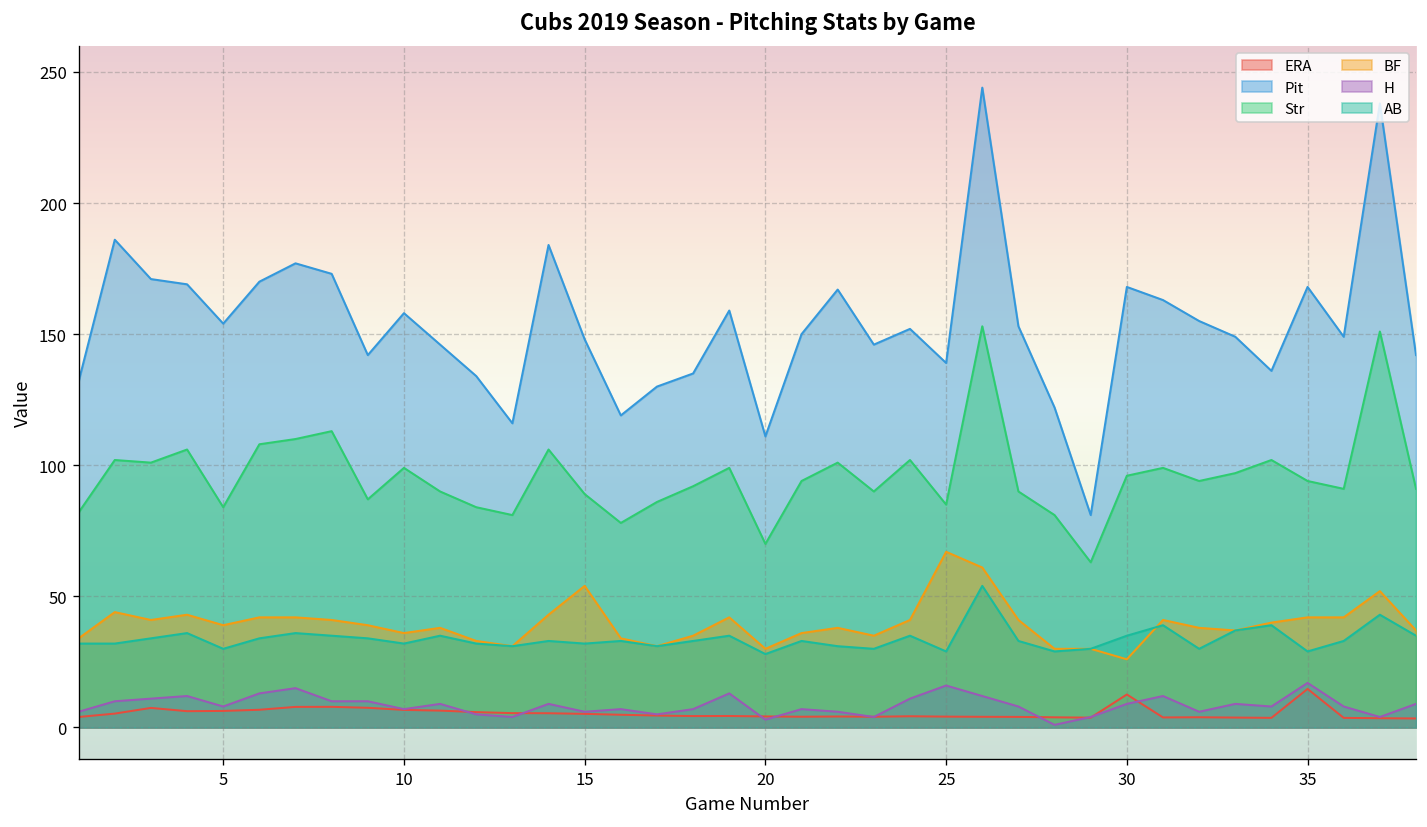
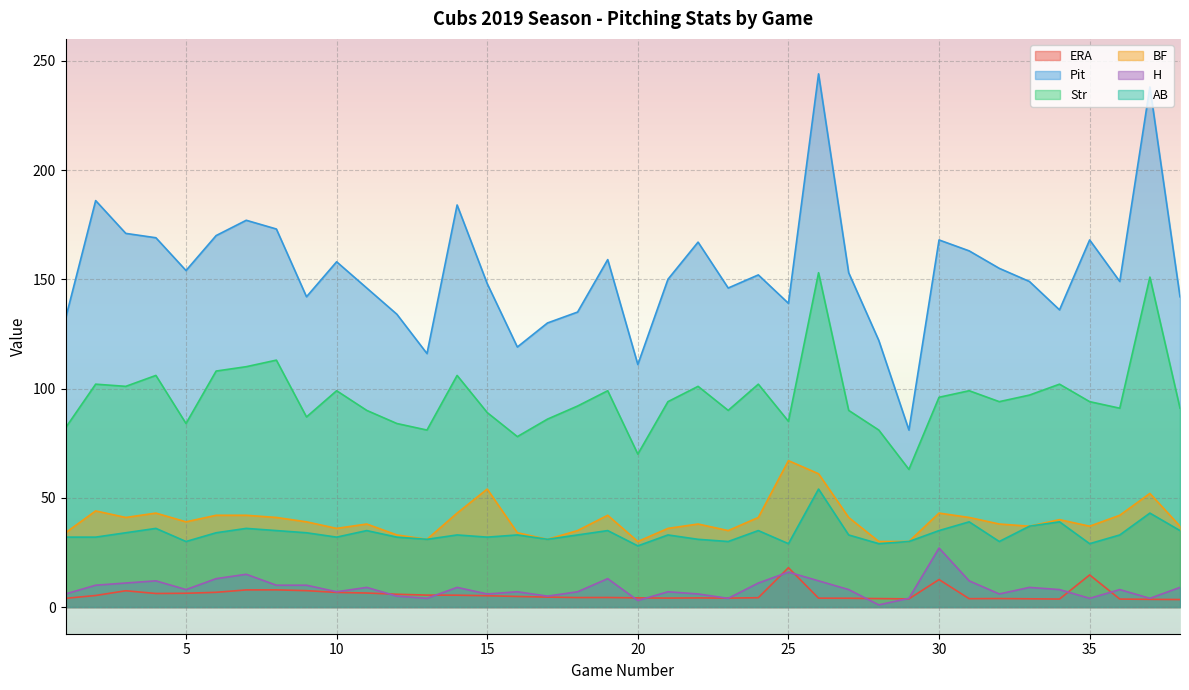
  {
    "ERA": {
      "5": 6,
      "20": 4,
-     "25": 4,
+     "25": 18,
      "30": 13,
      "35": 15
    },
    "BF": {
      "5": 39,
      "10": 36,
      "15": 54,
      "20": 30,
      "25": 67,
-     "30": 26,
-     "35": 42
+     "30": 43,
+     "35": 37
    },
    "H": {
      "5": 8,
      "20": 3,
      "25": 16,
-     "30": 9,
-     "35": 17
+     "30": 27,
+     "35": 4
    }
  }
